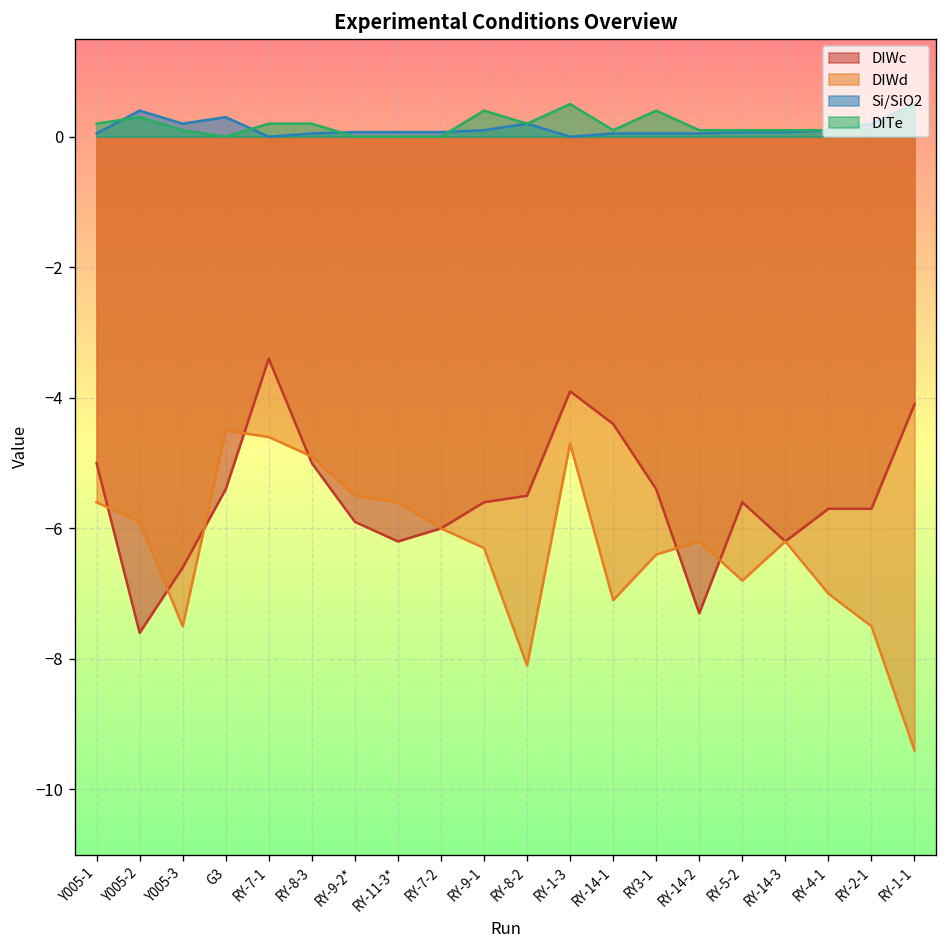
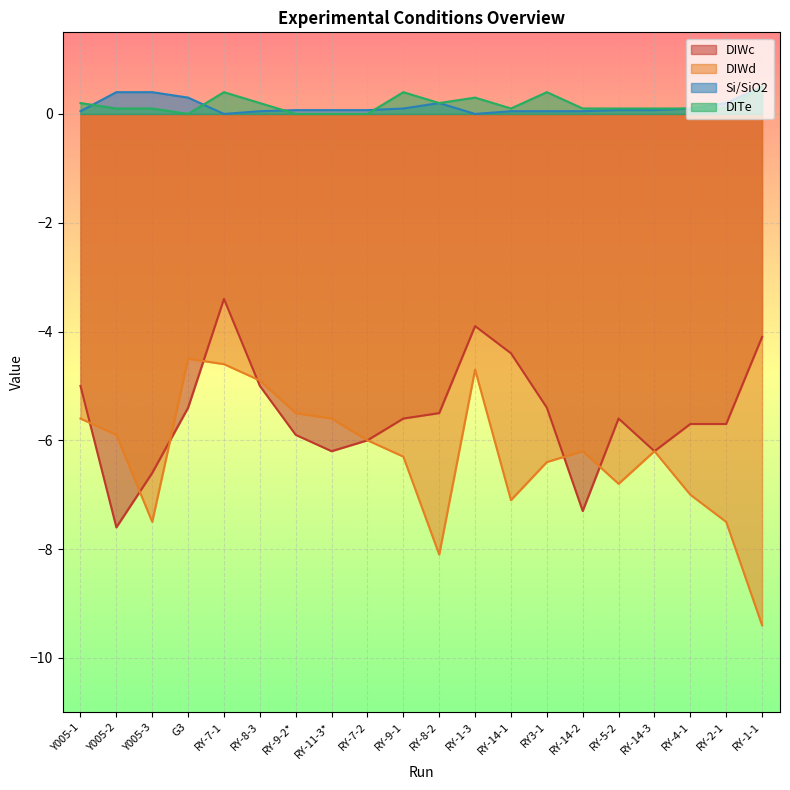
  {
    "Si/SiO2": {
      "Y005-1": 0.1,
      "Y005-2": 0.4,
-     "Y005-3": 0.2,
+     "Y005-3": 0.4,
      "G3": 0.3,
      "RY-8-3": 0.1,
      "RY-9-2*": 0.1,
      "RY-11-3*": 0.1,
      "RY-7-2": 0.1,
      "RY-9-1": 0.1,
      "RY-14-1": 0.1,
      "RY3-1": 0.1,
      "RY-14-2": 0.1
    },
    "DITe": {
      "Y005-1": 0.2,
-     "Y005-2": 0.3,
+     "Y005-2": 0.1,
      "Y005-3": 0.1,
-     "RY-7-1": 0.2,
+     "RY-7-1": 0.4,
      "RY-8-3": 0.2,
      "RY-9-1": 0.4,
-     "RY-1-3": 0.5,
+     "RY-1-3": 0.3,
      "RY-14-1": 0.1,
      "RY3-1": 0.4,
      "RY-14-2": 0.1
    }
  }
